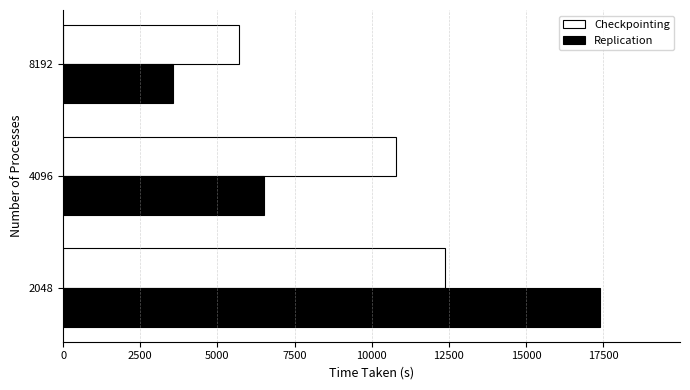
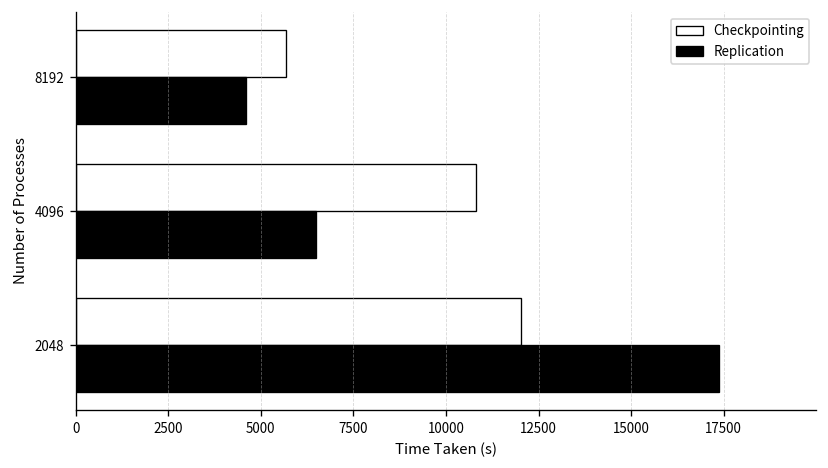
  {
    "Checkpointing": {
      "8192": 5700,
      "4096": 10800,
-     "2048": 12400
+     "2048": 12000
    },
    "Replication": {
-     "8192": 3600,
+     "8192": 4600,
      "4096": 6500,
      "2048": 17400
    }
  }
